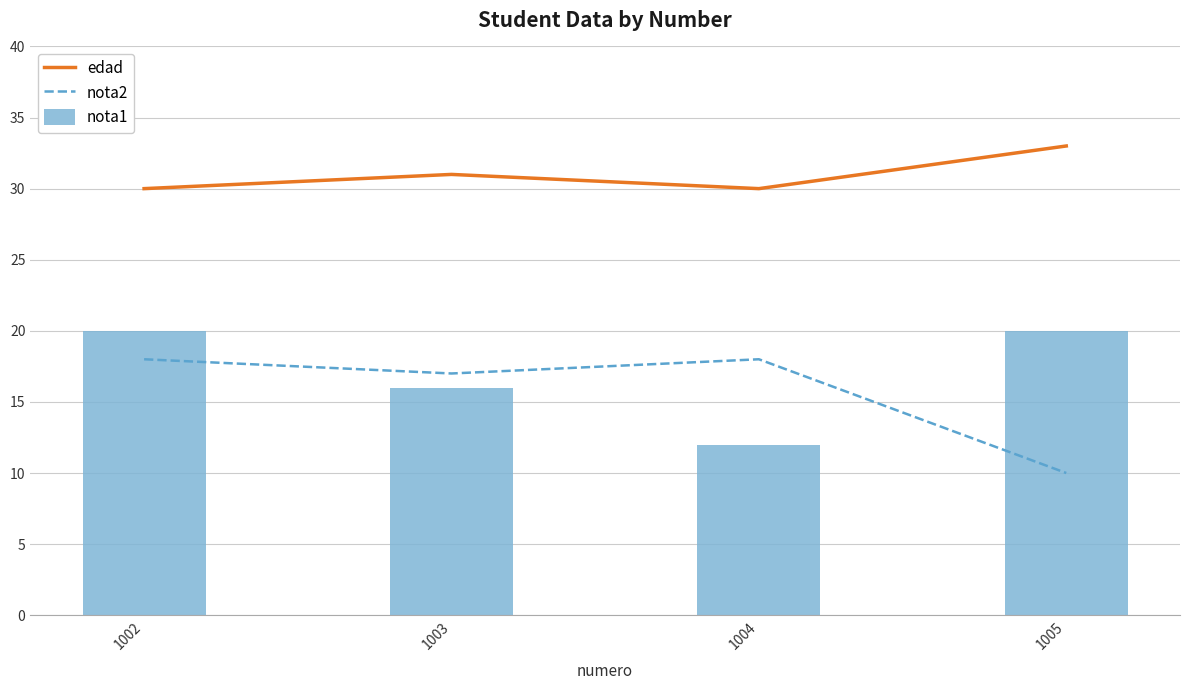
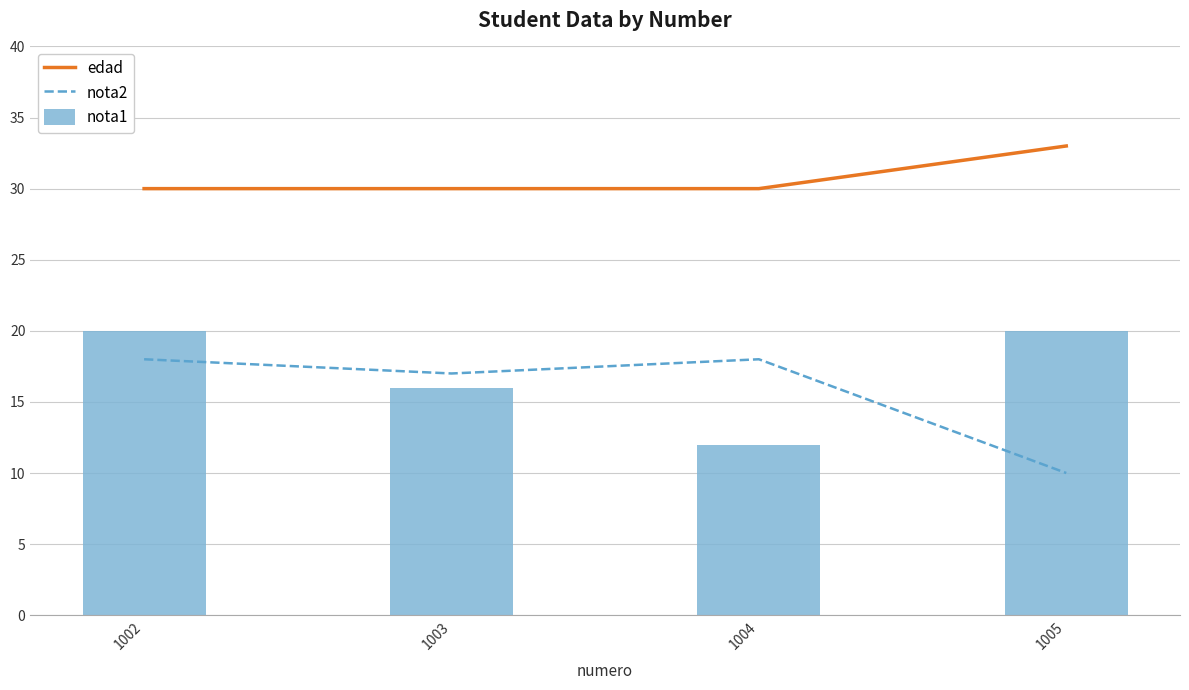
  {
    "edad": {
      "1002": 30,
-     "1003": 31,
+     "1003": 30,
      "1004": 30,
      "1005": 33
    }
  }
